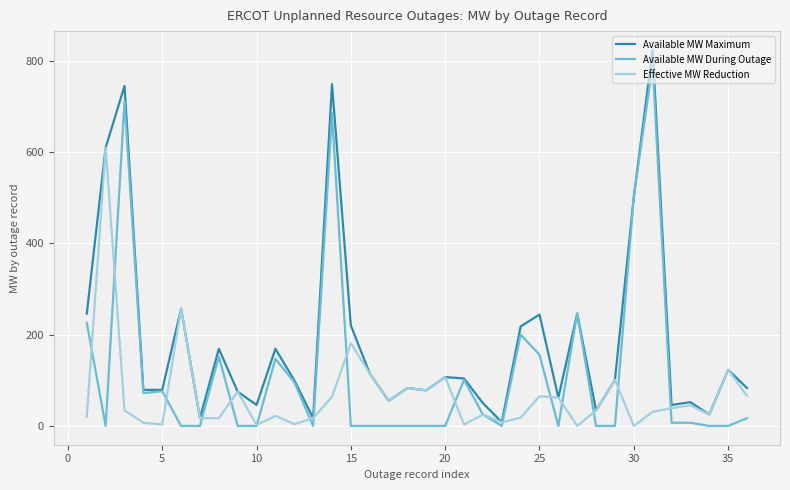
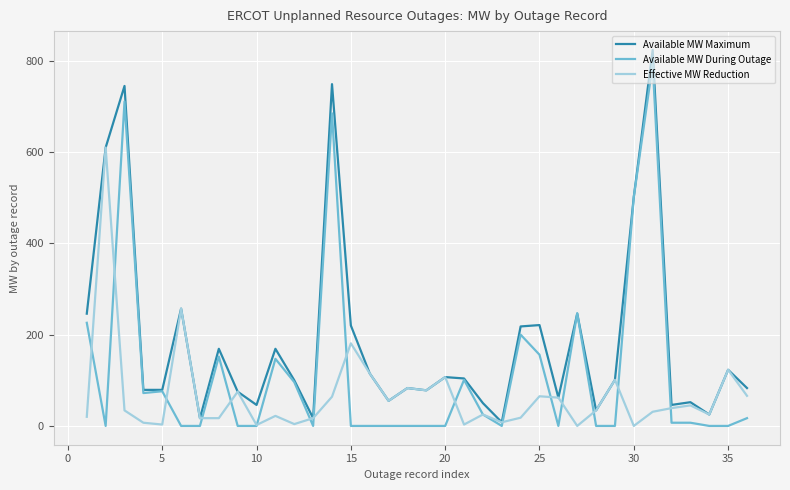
  {
    "Available MW Maximum": {
      "10": 50,
      "15": 220,
-     "25": 240
+     "25": 220
    }
  }
